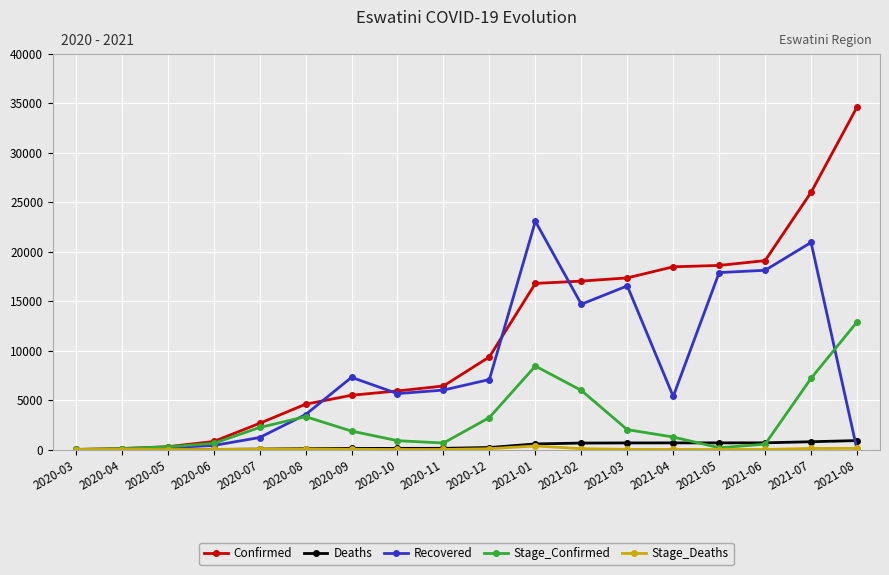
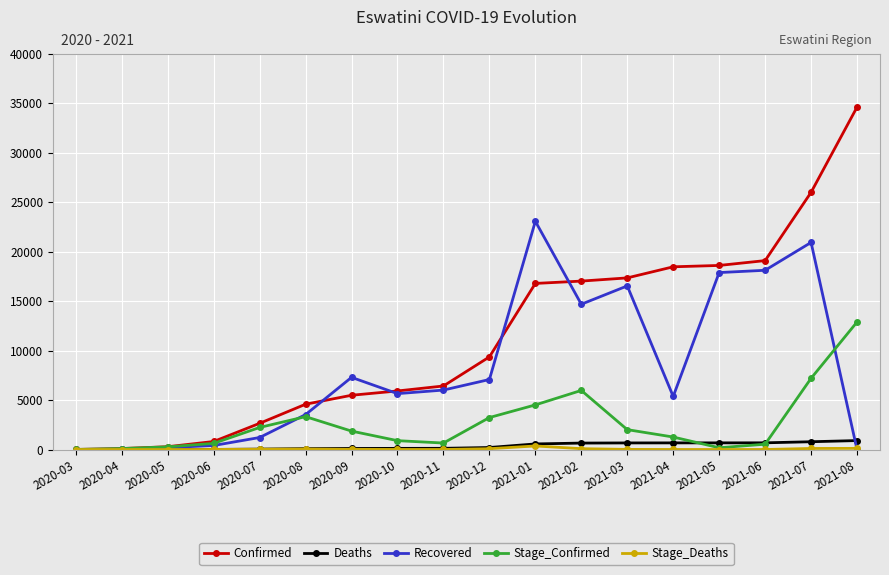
  {
    "Confirmed": {
      "2020-07": 3000,
      "2020-08": 5000,
      "2020-09": 5000,
      "2020-10": 6000,
      "2020-11": 6000,
      "2020-12": 9000,
      "2021-01": 17000,
      "2021-02": 17000,
      "2021-03": 17000,
      "2021-04": 18000,
      "2021-05": 19000,
      "2021-06": 19000,
      "2021-07": 26000,
      "2021-08": 35000
    },
    "Deaths": {
      "2021-02": 1000,
      "2021-03": 1000,
      "2021-04": 1000,
      "2021-05": 1000,
      "2021-07": 1000,
      "2021-08": 1000
    },
    "Recovered": {
      "2020-07": 1000,
      "2020-09": 7000,
      "2020-10": 6000,
      "2020-11": 6000,
      "2020-12": 7000,
      "2021-01": 23000,
      "2021-02": 15000,
      "2021-03": 17000,
      "2021-04": 5000,
      "2021-05": 18000,
      "2021-06": 18000,
      "2021-07": 21000
    },
    "Stage_Confirmed": {
      "2020-07": 2000,
      "2020-09": 2000,
      "2020-10": 1000,
      "2020-11": 1000,
      "2020-12": 3000,
-     "2021-01": 8000,
+     "2021-01": 5000,
      "2021-02": 6000,
      "2021-03": 2000,
      "2021-04": 1000,
      "2021-07": 7000,
      "2021-08": 13000
    },
    "Stage_Deaths": {
      "2021-02": 0,
      "2021-03": 0,
      "2021-04": 0,
      "2021-06": 0,
      "2021-07": 0
    }
  }
